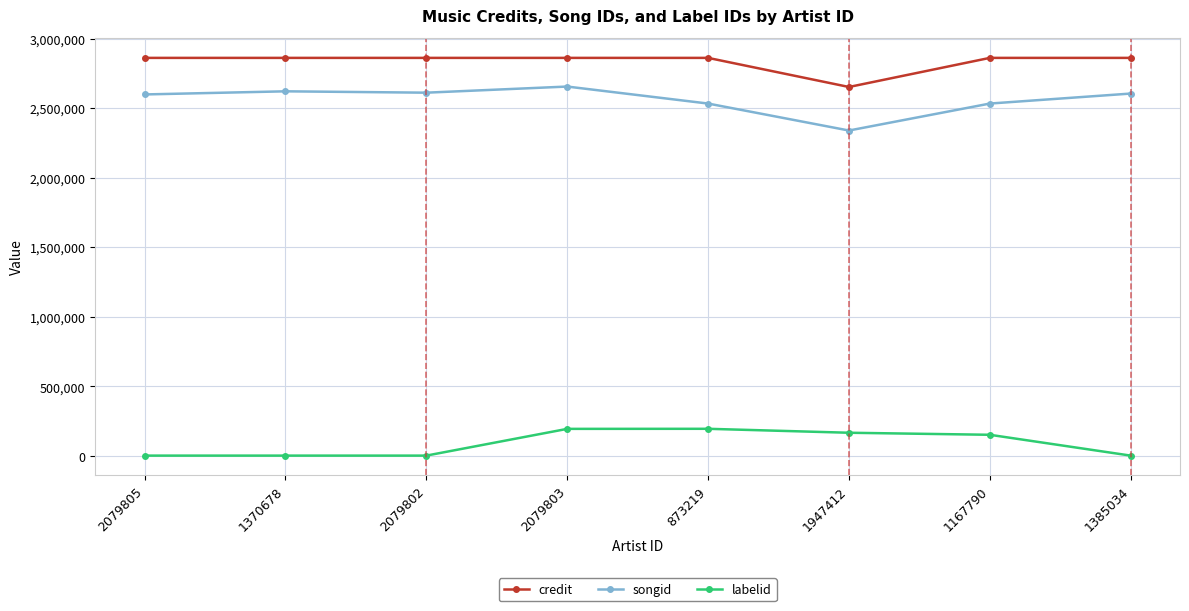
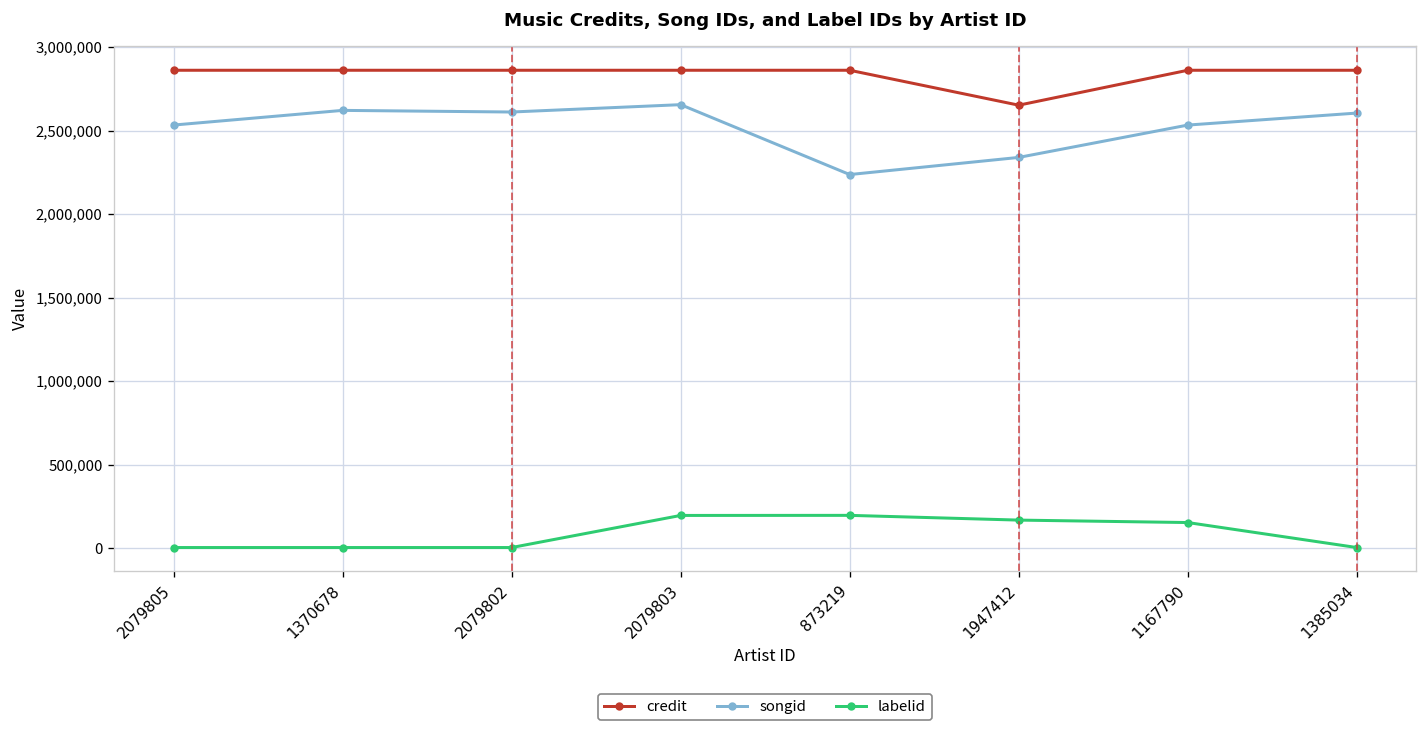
  {
    "credit": {
      "2079805": "2,860,000",
      "1370678": "2,860,000",
      "2079802": "2,860,000",
      "2079803": "2,860,000",
      "873219": "2,860,000",
      "1947412": "2,650,000",
      "1167790": "2,860,000",
      "1385034": "2,860,000"
    },
    "songid": {
-     "2079805": "2,600,000",
+     "2079805": "2,530,000",
      "1370678": "2,620,000",
      "2079802": "2,610,000",
      "2079803": "2,660,000",
-     "873219": "2,530,000",
+     "873219": "2,240,000",
      "1947412": "2,340,000",
      "1167790": "2,530,000",
      "1385034": "2,610,000"
    },
    "labelid": {
      "2079805": "0",
      "1370678": "0",
      "2079802": "0",
      "2079803": "200,000",
      "873219": "200,000",
      "1947412": "170,000",
      "1167790": "150,000",
      "1385034": "0"
    }
  }
